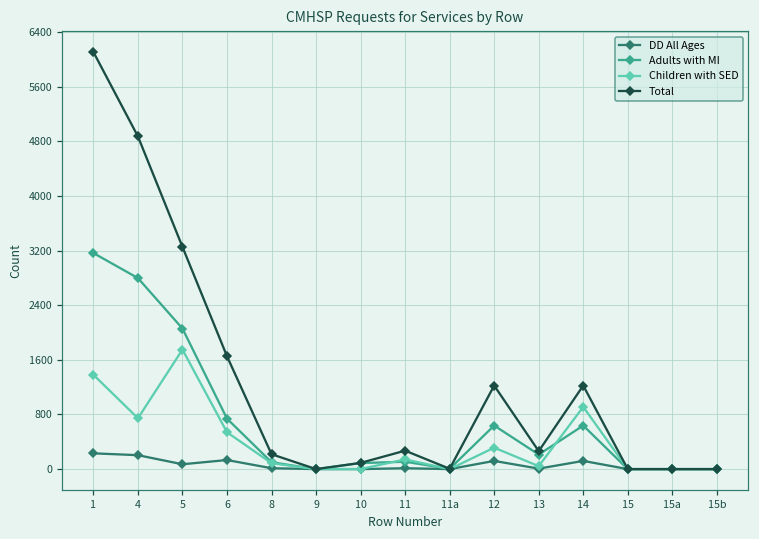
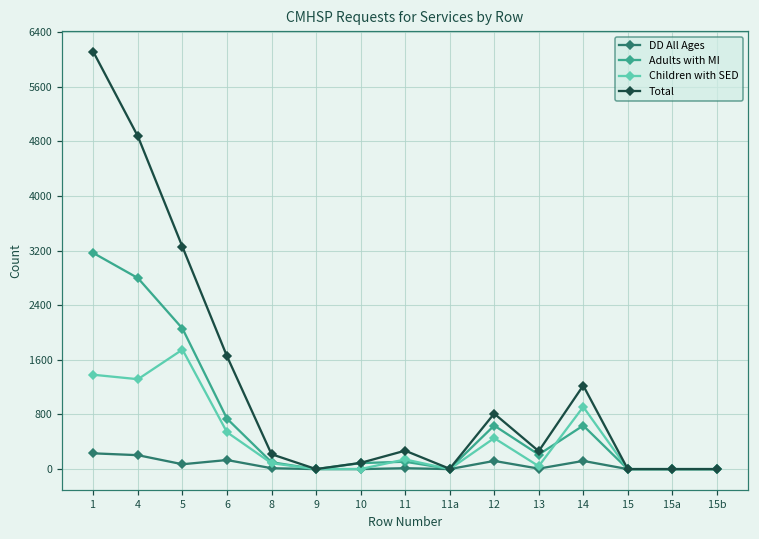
  {
    "Children with SED": {
      "1": 1400,
-     "4": 700,
+     "4": 1300,
      "5": 1800,
      "6": 500,
-     "12": 300,
+     "12": 500,
      "14": 900
    },
    "Total": {
      "1": 6100,
      "4": 4900,
      "5": 3300,
      "6": 1700,
      "8": 200,
      "11": 300,
-     "12": 1200,
+     "12": 800,
      "13": 300,
      "14": 1200
    }
  }
